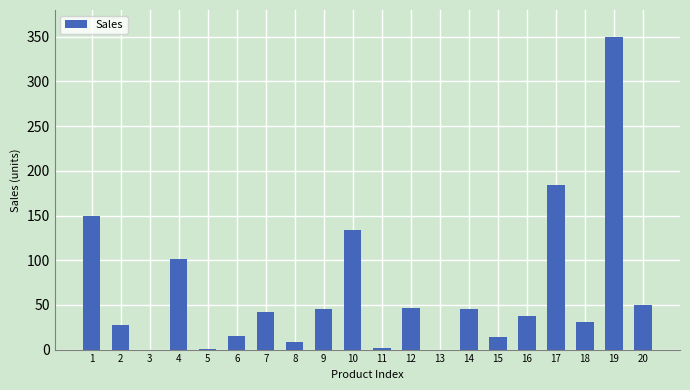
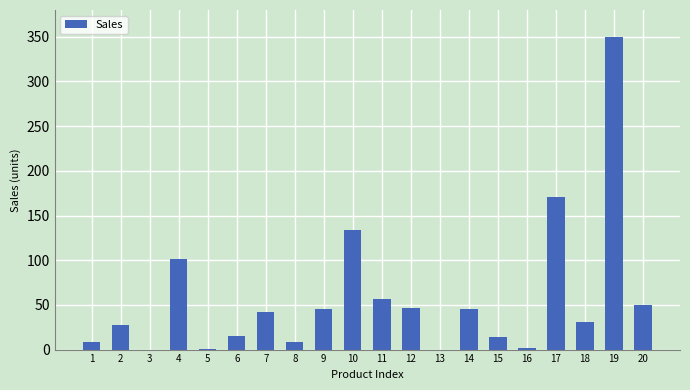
  {
-   "1": 150,
+   "1": 10,
    "2": 30,
    "3": 0,
    "4": 100,
    "6": 20,
    "7": 40,
    "8": 10,
    "9": 50,
    "10": 130,
-   "11": 0,
+   "11": 60,
    "12": 50,
    "13": 0,
    "14": 50,
    "15": 10,
-   "16": 40,
-   "17": 180,
+   "16": 0,
+   "17": 170,
    "18": 30,
    "19": 350,
    "20": 50
  }
